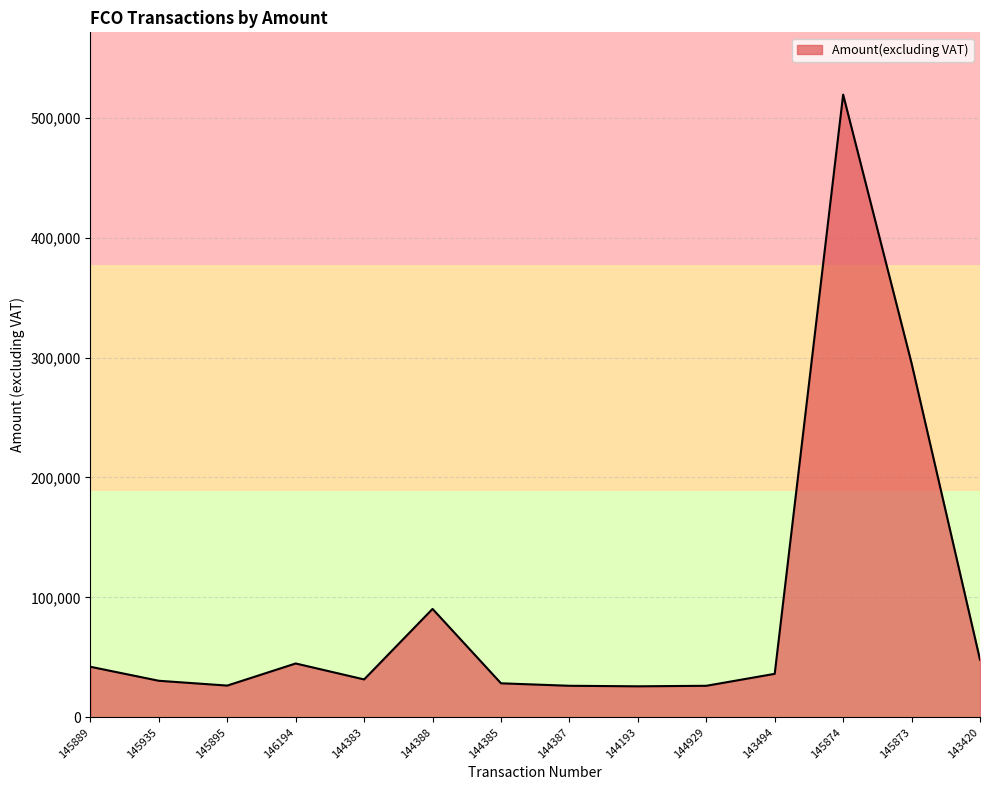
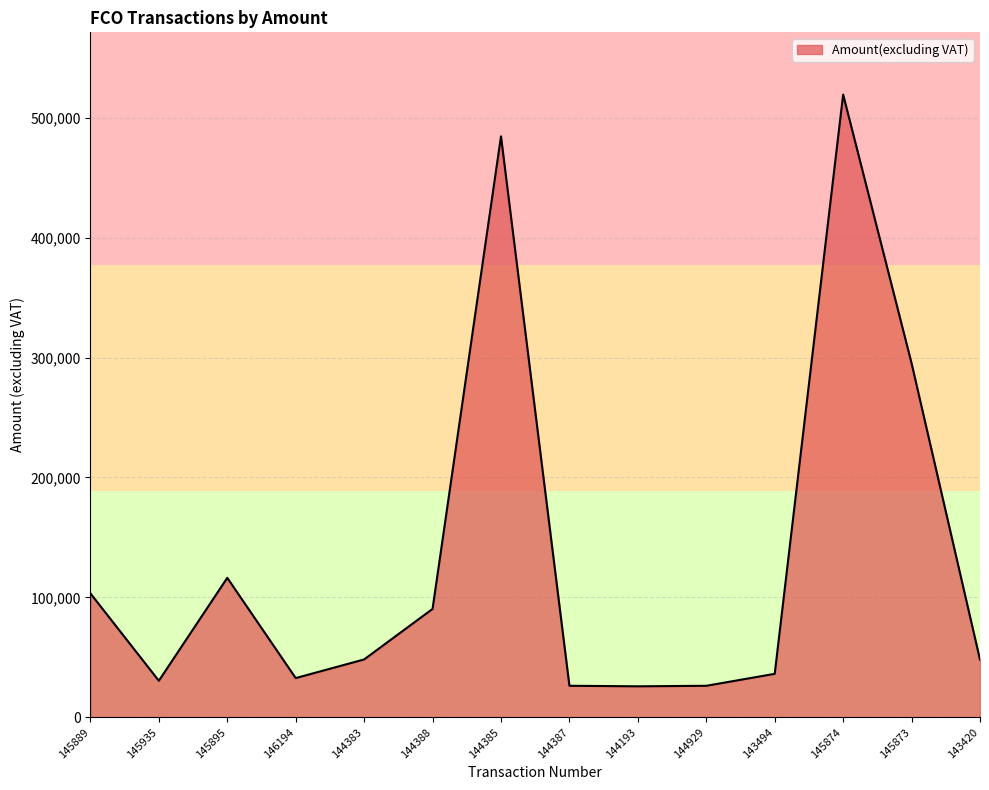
  {
-   "145889": "42,000",
+   "145889": "103,000",
    "145935": "30,000",
-   "145895": "26,000",
-   "146194": "45,000",
-   "144383": "32,000",
+   "145895": "116,000",
+   "146194": "33,000",
+   "144383": "48,000",
    "144388": "90,000",
-   "144385": "28,000",
+   "144385": "484,000",
    "144387": "26,000",
    "144193": "26,000",
    "144929": "26,000",
    "143494": "36,000",
    "145874": "519,000",
    "145873": "295,000",
    "143420": "48,000"
  }
